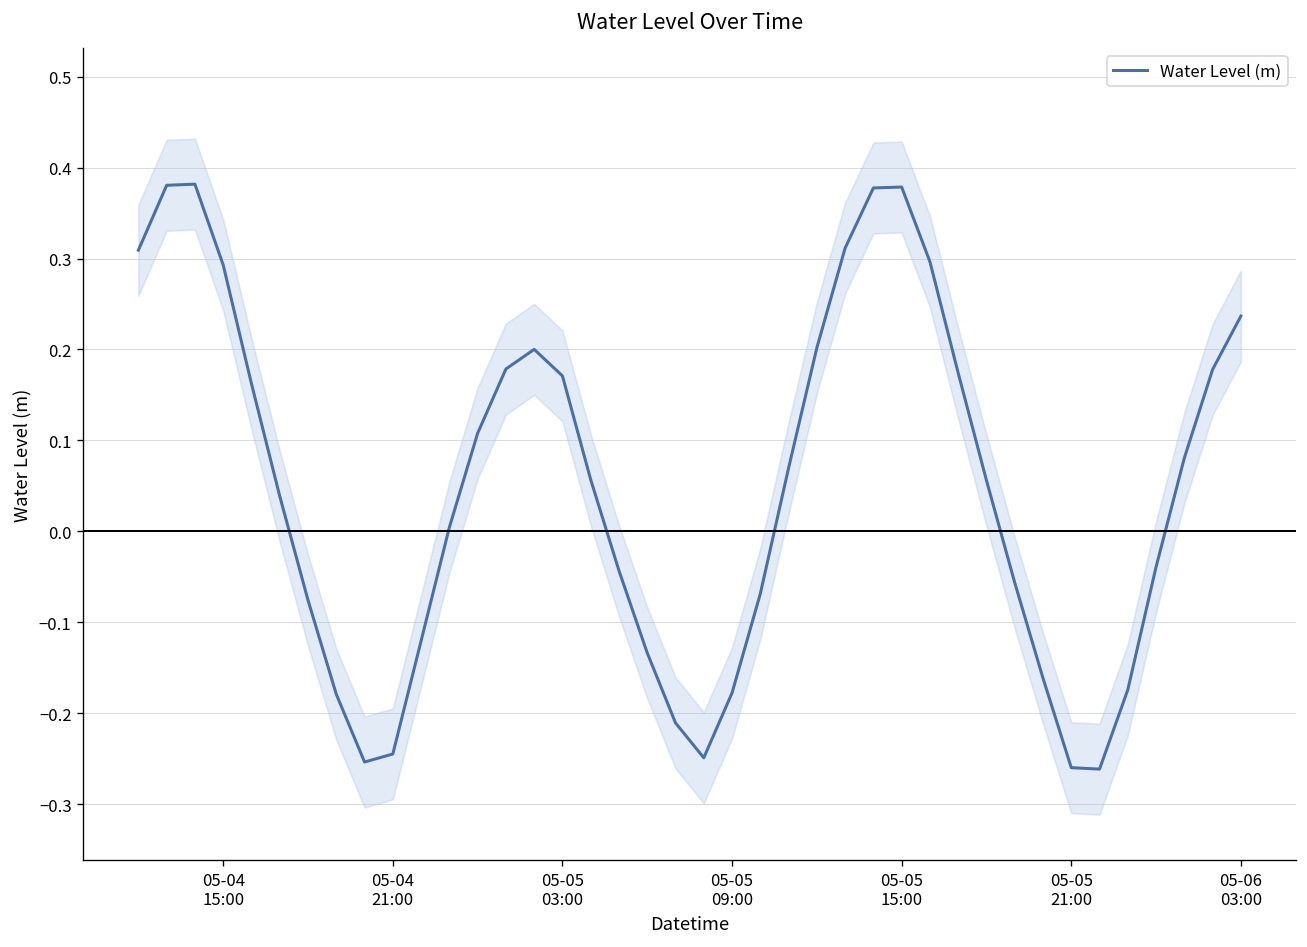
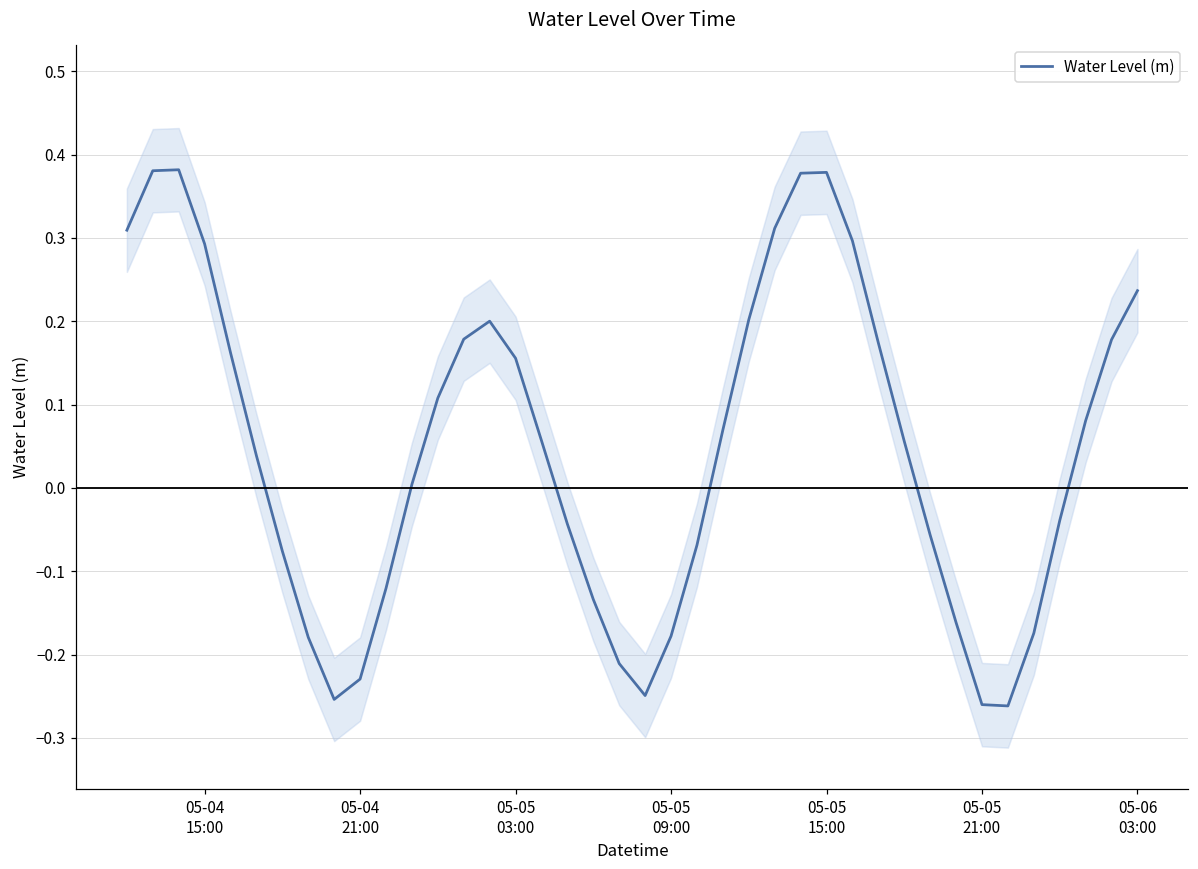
  {
    "Water Level (m)": {
      "05-04 15:00": 0.29,
-     "05-04 21:00": -0.24,
-     "05-05 03:00": 0.17,
+     "05-04 21:00": -0.23,
+     "05-05 03:00": 0.16,
      "05-05 09:00": -0.18,
      "05-05 15:00": 0.38,
      "05-05 21:00": -0.26,
      "05-06 03:00": 0.24
    }
  }
